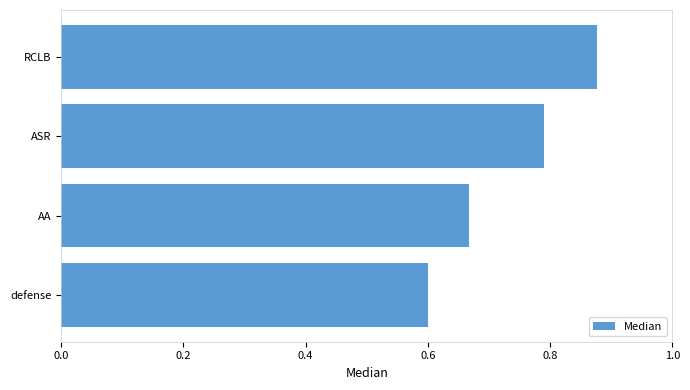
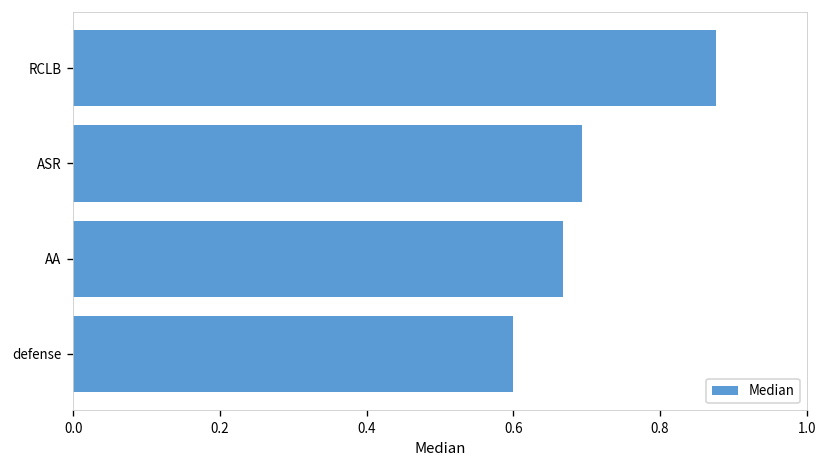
  {
    "RCLB": 0.88,
-   "ASR": 0.79,
+   "ASR": 0.69,
    "AA": 0.67,
    "defense": 0.60
  }
